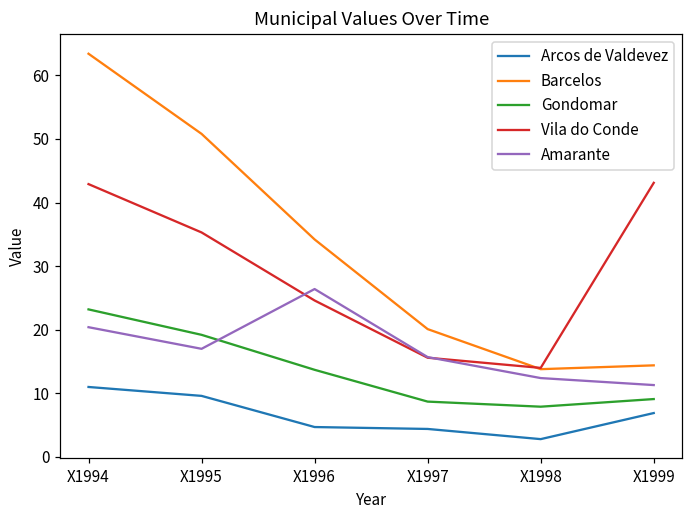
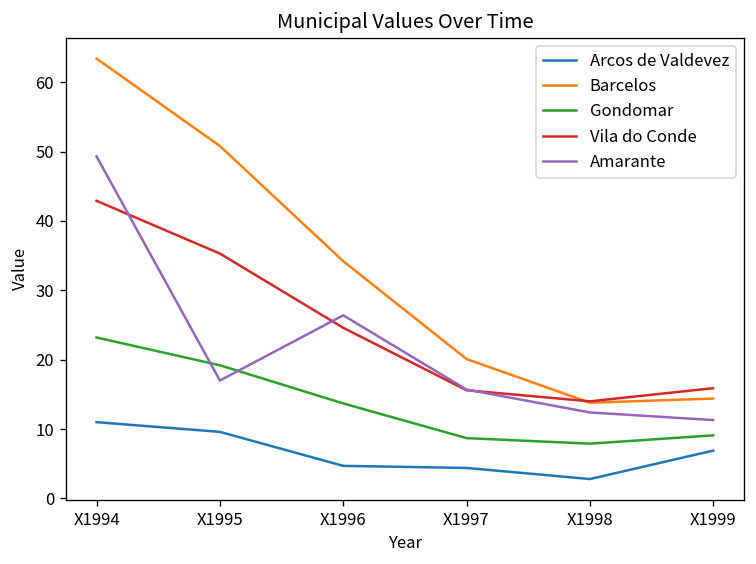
  {
    "Arcos de Valdevez": {
      "X1994": 11,
      "X1995": 10,
      "X1996": 5,
      "X1997": 4,
      "X1998": 3,
      "X1999": 7
    },
    "Barcelos": {
      "X1994": 63,
      "X1995": 51,
      "X1996": 34,
      "X1997": 20,
      "X1999": 14
    },
    "Gondomar": {
      "X1994": 23,
      "X1995": 19,
      "X1996": 14,
      "X1997": 9,
      "X1998": 8,
      "X1999": 9
    },
    "Vila do Conde": {
      "X1994": 43,
      "X1995": 35,
      "X1996": 25,
-     "X1999": 43
+     "X1999": 16
    },
    "Amarante": {
-     "X1994": 20,
+     "X1994": 49,
      "X1995": 17,
      "X1996": 26,
      "X1998": 12,
      "X1999": 11
    }
  }
